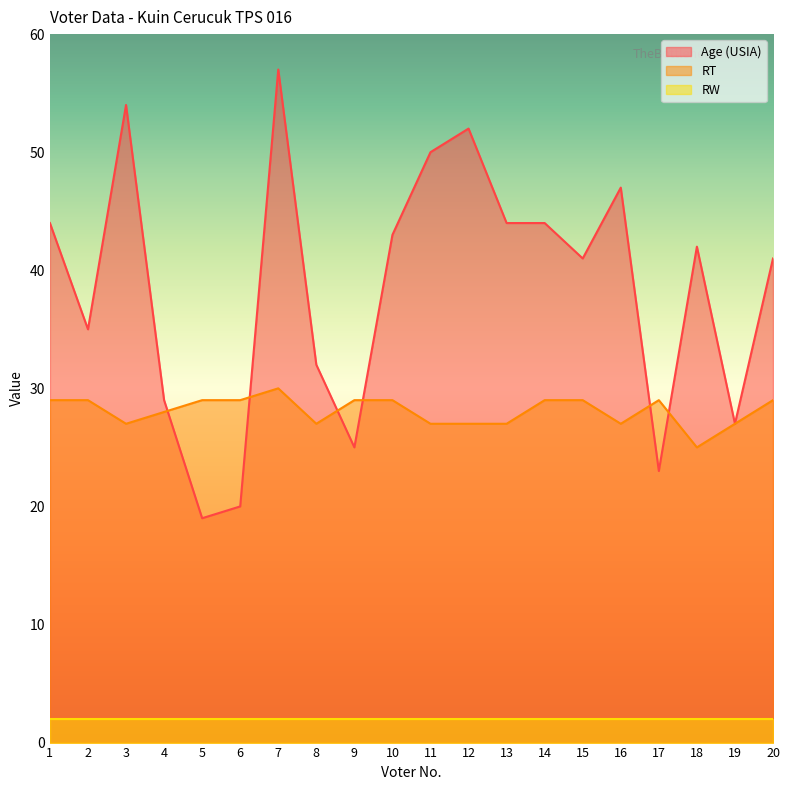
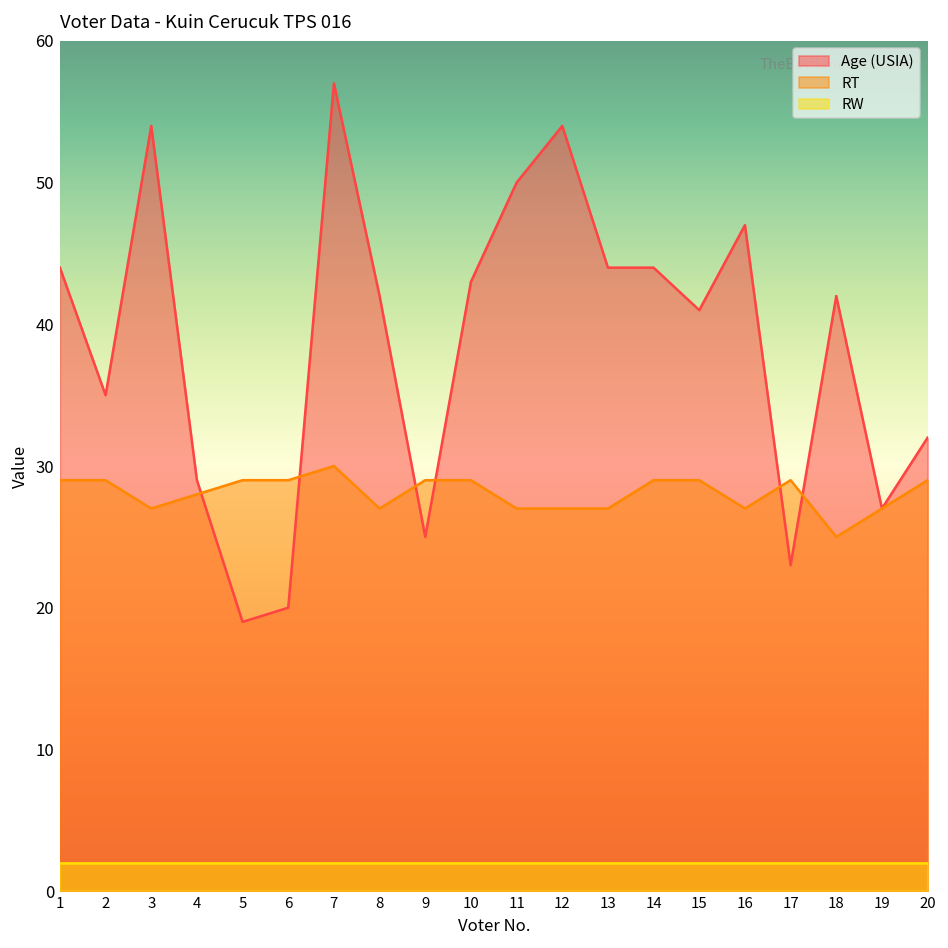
  {
    "Age (USIA)": {
      "1": 44,
      "2": 35,
      "3": 54,
      "4": 29,
      "5": 19,
      "6": 20,
      "7": 57,
-     "8": 32,
+     "8": 42,
      "9": 25,
      "10": 43,
      "11": 50,
-     "12": 52,
+     "12": 54,
      "13": 44,
      "14": 44,
      "15": 41,
      "16": 47,
      "17": 23,
      "18": 42,
-     "20": 41
+     "20": 32
    },
    "RT": {
      "1": 29,
      "2": 29,
      "3": 27,
      "4": 28,
      "5": 29,
      "6": 29,
      "7": 30,
      "8": 27,
      "9": 29,
      "10": 29,
      "11": 27,
      "12": 27,
      "13": 27,
      "14": 29,
      "15": 29,
      "16": 27,
      "17": 29,
      "18": 25,
      "20": 29
    },
    "RW": {
      "1": 2,
      "2": 2,
      "3": 2,
      "4": 2,
      "5": 2,
      "6": 2,
      "7": 2,
      "8": 2,
      "9": 2,
      "10": 2,
      "11": 2,
      "12": 2,
      "13": 2,
      "14": 2,
      "15": 2,
      "16": 2,
      "17": 2,
      "18": 2,
      "19": 2,
      "20": 2
    }
  }
